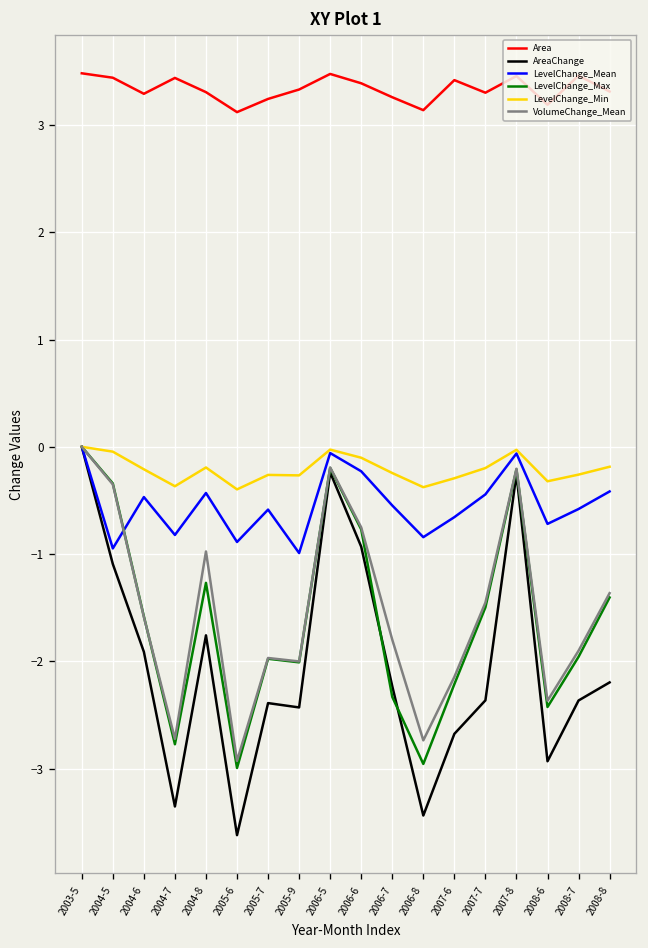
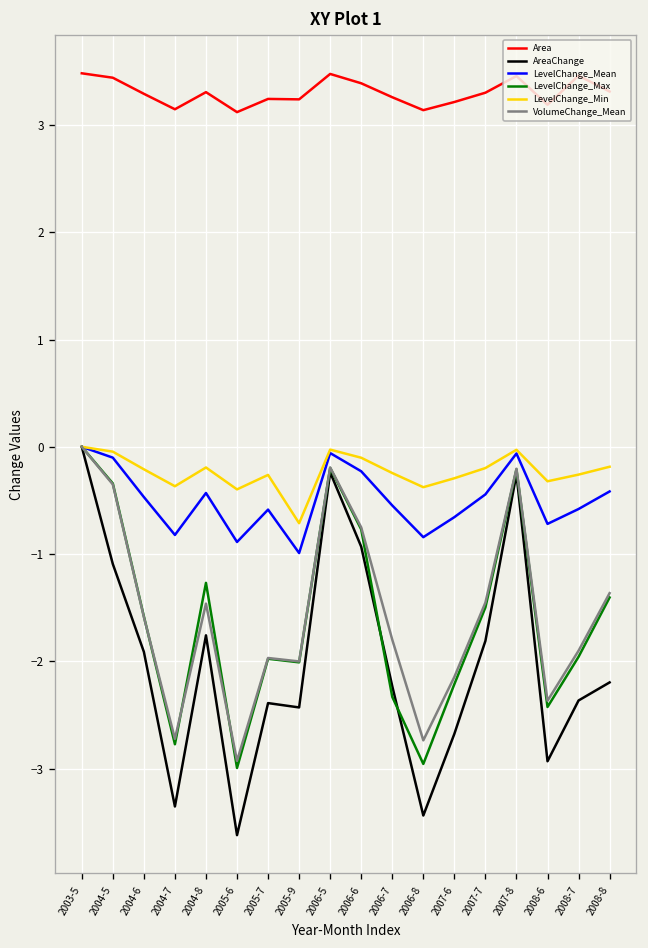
  {
    "Area": {
      "2003-5": 3.5,
      "2004-5": 3.4,
      "2004-6": 3.3,
-     "2004-7": 3.4,
+     "2004-7": 3.1,
      "2004-8": 3.3,
      "2005-6": 3.1,
      "2005-7": 3.2,
-     "2005-9": 3.3,
+     "2005-9": 3.2,
      "2006-5": 3.5,
      "2006-6": 3.4,
      "2006-7": 3.3,
      "2006-8": 3.1,
-     "2007-6": 3.4,
+     "2007-6": 3.2,
      "2007-7": 3.3
    },
    "AreaChange": {
      "2004-5": -1.1,
      "2004-6": -1.9,
      "2004-7": -3.4,
      "2004-8": -1.8,
      "2005-6": -3.6,
      "2005-7": -2.4,
      "2005-9": -2.4,
      "2006-5": -0.2,
      "2006-6": -0.9,
      "2006-7": -2.2,
      "2006-8": -3.4,
      "2007-6": -2.7,
-     "2007-7": -2.4,
+     "2007-7": -1.8,
      "2007-8": -0.3,
      "2008-6": -2.9,
      "2008-7": -2.4,
      "2008-8": -2.2
    },
    "LevelChange_Mean": {
-     "2004-5": -0.9,
+     "2004-5": -0.1,
      "2004-6": -0.5,
      "2004-7": -0.8,
      "2004-8": -0.4,
      "2005-6": -0.9,
      "2005-7": -0.6,
      "2005-9": -1.0,
      "2006-5": -0.1,
      "2006-6": -0.2,
      "2006-7": -0.5,
      "2006-8": -0.8,
      "2007-6": -0.7,
      "2007-7": -0.4,
      "2007-8": -0.1,
      "2008-6": -0.7,
      "2008-7": -0.6,
      "2008-8": -0.4
    },
    "LevelChange_Max": {
      "2004-7": -2.8,
      "2004-8": -1.3,
      "2005-6": -3.0,
      "2006-7": -2.3,
      "2006-8": -3.0,
      "2007-6": -2.2,
      "2007-7": -1.5,
      "2008-6": -2.4,
      "2008-7": -2.0,
      "2008-8": -1.4
    },
    "LevelChange_Min": {
      "2004-5": 0.0,
      "2004-6": -0.2,
      "2004-7": -0.4,
      "2004-8": -0.2,
      "2005-6": -0.4,
      "2005-7": -0.3,
-     "2005-9": -0.3,
+     "2005-9": -0.7,
      "2006-5": 0.0,
      "2006-6": -0.1,
      "2006-7": -0.2,
      "2006-8": -0.4,
      "2007-6": -0.3,
      "2007-7": -0.2,
      "2007-8": 0.0,
      "2008-6": -0.3,
      "2008-7": -0.3,
      "2008-8": -0.2
    },
    "VolumeChange_Mean": {
      "2004-7": -2.7,
-     "2004-8": -1.0,
+     "2004-8": -1.5,
      "2005-6": -2.9,
      "2006-7": -1.8,
      "2006-8": -2.7,
      "2007-6": -2.1,
      "2007-7": -1.5,
      "2008-6": -2.4,
      "2008-7": -1.9,
      "2008-8": -1.4
    }
  }
